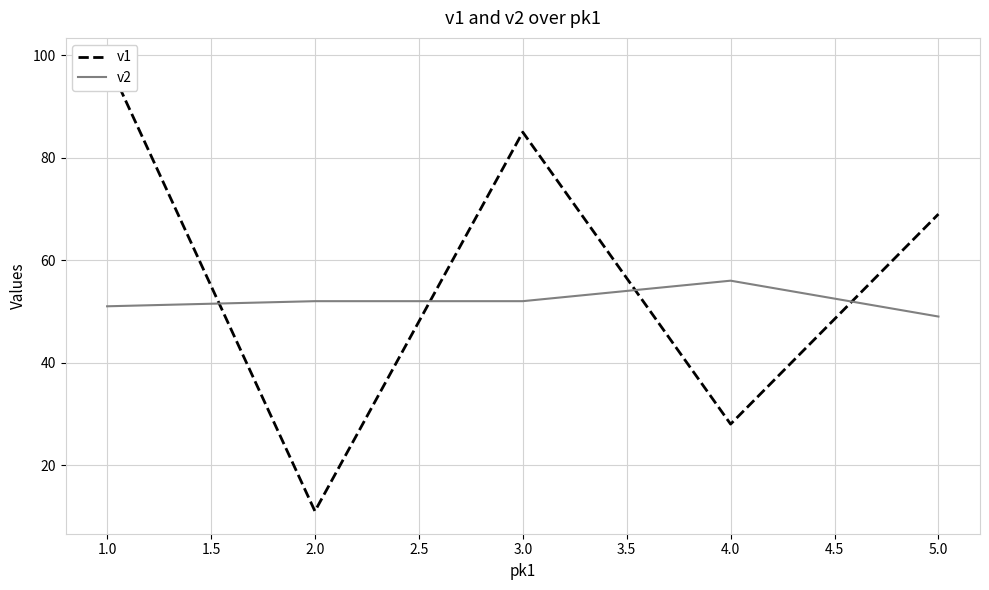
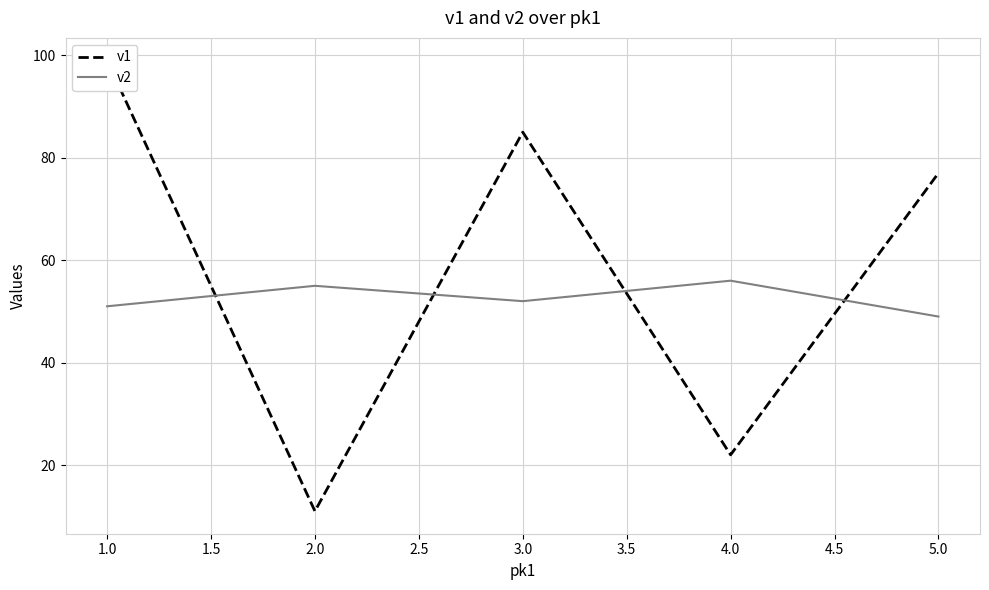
  {
    "v1": {
      "2.0": 11,
      "3.0": 85,
-     "4.0": 28,
-     "5.0": 69
+     "4.0": 22,
+     "5.0": 77
    },
    "v2": {
      "1.0": 51,
-     "2.0": 52,
+     "2.0": 55,
      "3.0": 52,
      "4.0": 56,
      "5.0": 49
    }
  }
